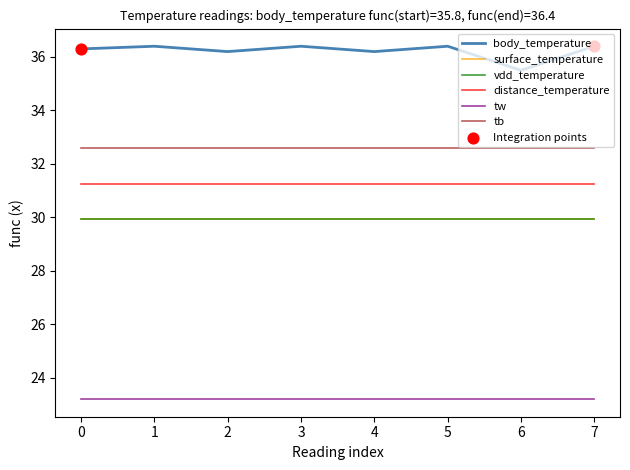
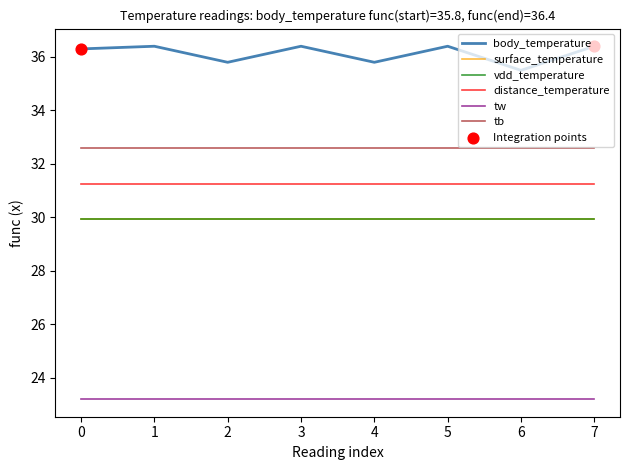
  {
    "body_temperature": {
      "1": 36.4,
-     "2": 36.2,
+     "2": 35.8,
      "3": 36.4,
-     "4": 36.2,
+     "4": 35.8,
      "5": 36.4
    },
    "vdd_temperature": {
      "0": 29.9,
      "1": 29.9,
      "2": 29.9,
      "3": 29.9,
      "4": 29.9,
      "5": 29.9,
      "6": 29.9,
      "7": 29.9
    },
    "tw": {
      "0": 23.2,
      "1": 23.2,
      "2": 23.2,
      "3": 23.2,
      "4": 23.2,
      "5": 23.2,
      "6": 23.2,
      "7": 23.2
    },
    "tb": {
      "0": 32.6,
      "1": 32.6,
      "2": 32.6,
      "3": 32.6,
      "4": 32.6,
      "5": 32.6,
      "6": 32.6,
      "7": 32.6
    }
  }
